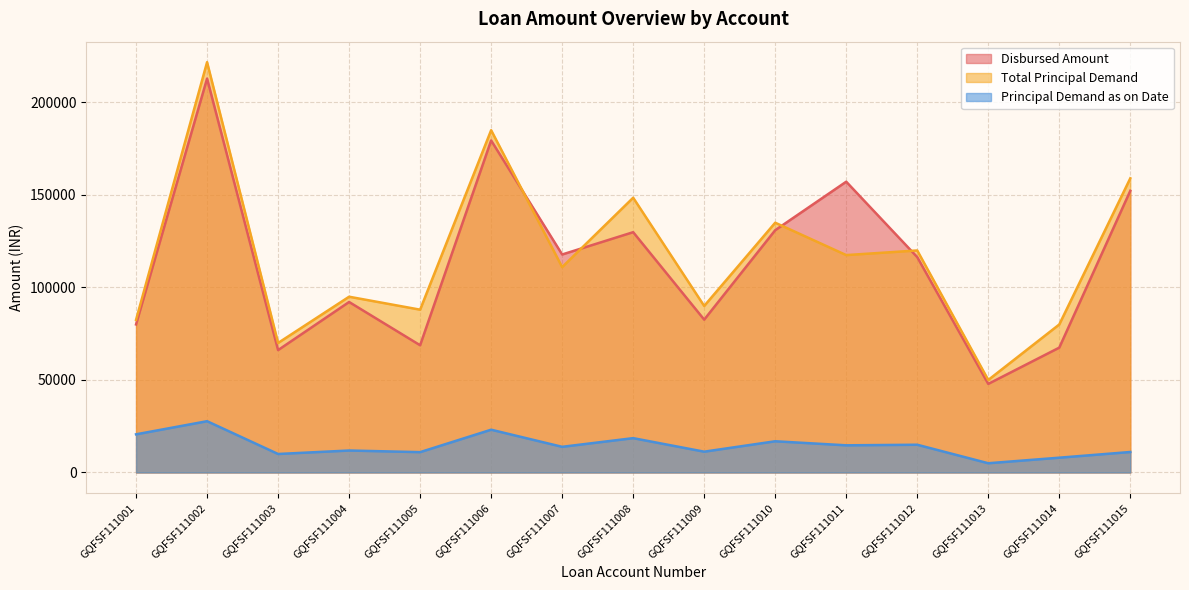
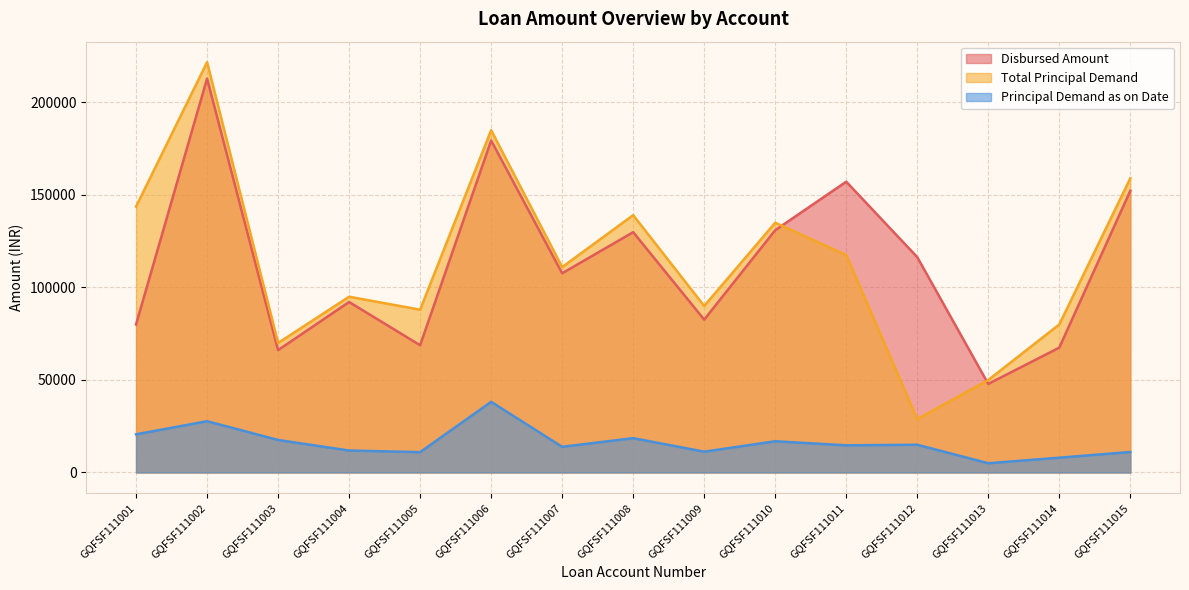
  {
    "Disbursed Amount": {
      "GQFSF111001": 80000,
      "GQFSF111002": 213000,
      "GQFSF111003": 66000,
      "GQFSF111004": 92000,
      "GQFSF111005": 69000,
      "GQFSF111006": 179000,
-     "GQFSF111007": 118000,
+     "GQFSF111007": 108000,
      "GQFSF111008": 130000,
      "GQFSF111009": 83000,
      "GQFSF111010": 131000,
      "GQFSF111011": 157000,
      "GQFSF111012": 116000,
      "GQFSF111013": 48000,
      "GQFSF111014": 67000,
      "GQFSF111015": 152000
    },
    "Total Principal Demand": {
-     "GQFSF111001": 83000,
+     "GQFSF111001": 144000,
      "GQFSF111002": 222000,
      "GQFSF111003": 70000,
      "GQFSF111004": 95000,
      "GQFSF111005": 88000,
      "GQFSF111006": 185000,
      "GQFSF111007": 111000,
-     "GQFSF111008": 149000,
+     "GQFSF111008": 139000,
      "GQFSF111009": 90000,
      "GQFSF111010": 135000,
      "GQFSF111011": 118000,
-     "GQFSF111012": 120000,
+     "GQFSF111012": 29000,
      "GQFSF111013": 50000,
      "GQFSF111014": 80000,
      "GQFSF111015": 159000
    },
    "Principal Demand as on Date": {
      "GQFSF111001": 21000,
      "GQFSF111002": 28000,
-     "GQFSF111003": 10000,
+     "GQFSF111003": 18000,
      "GQFSF111004": 12000,
      "GQFSF111005": 11000,
-     "GQFSF111006": 23000,
+     "GQFSF111006": 38000,
      "GQFSF111007": 14000,
      "GQFSF111008": 19000,
      "GQFSF111009": 11000,
      "GQFSF111010": 17000,
      "GQFSF111011": 15000,
      "GQFSF111012": 15000,
      "GQFSF111013": 5000,
      "GQFSF111014": 8000,
      "GQFSF111015": 11000
    }
  }
